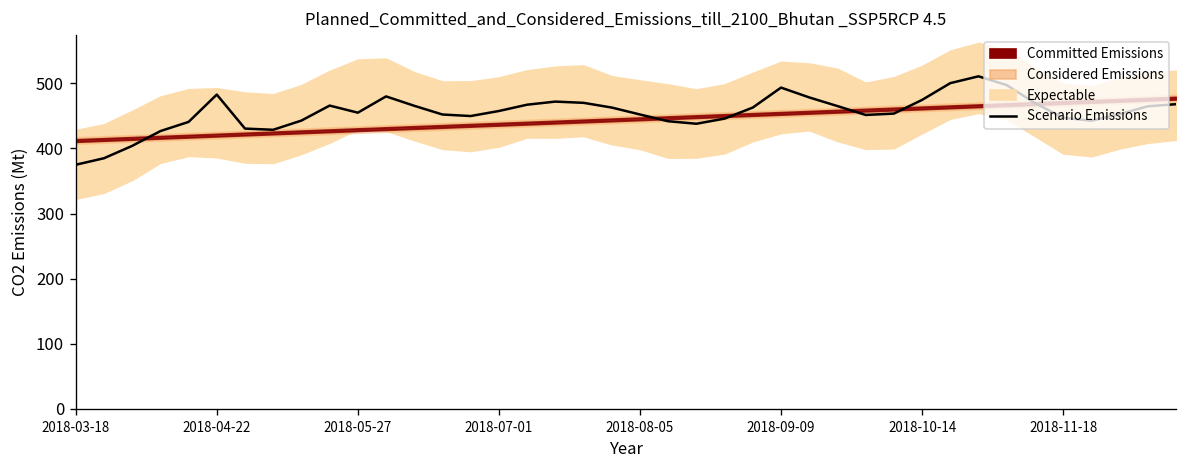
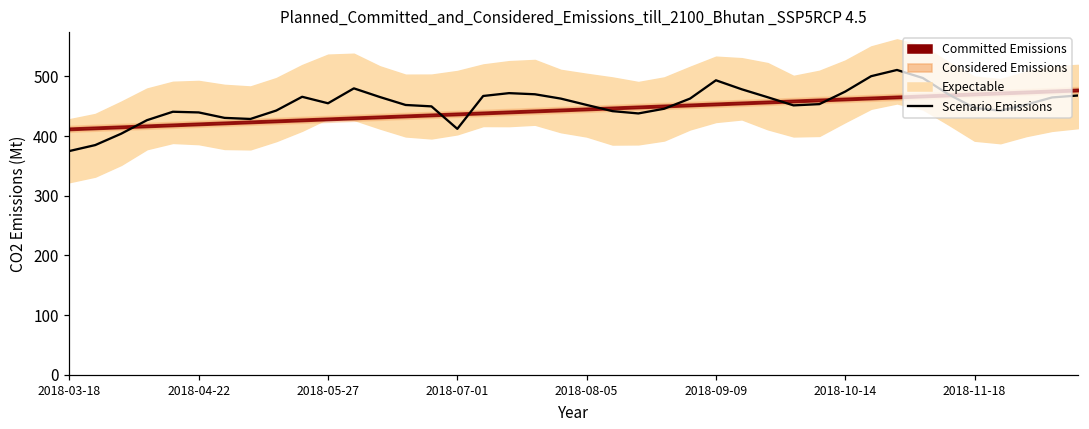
  {
    "Scenario Emissions": {
      "2018-03-18": 370,
-     "2018-04-22": 480,
+     "2018-04-22": 440,
      "2018-05-27": 450,
-     "2018-07-01": 460,
+     "2018-07-01": 410,
      "2018-09-09": 490,
      "2018-10-14": 470
    }
  }
